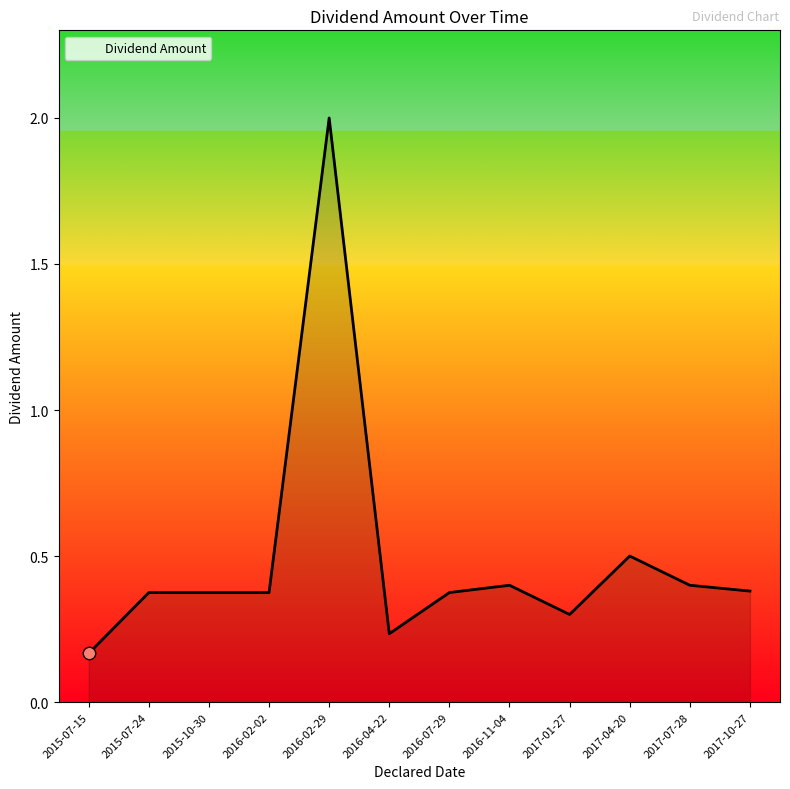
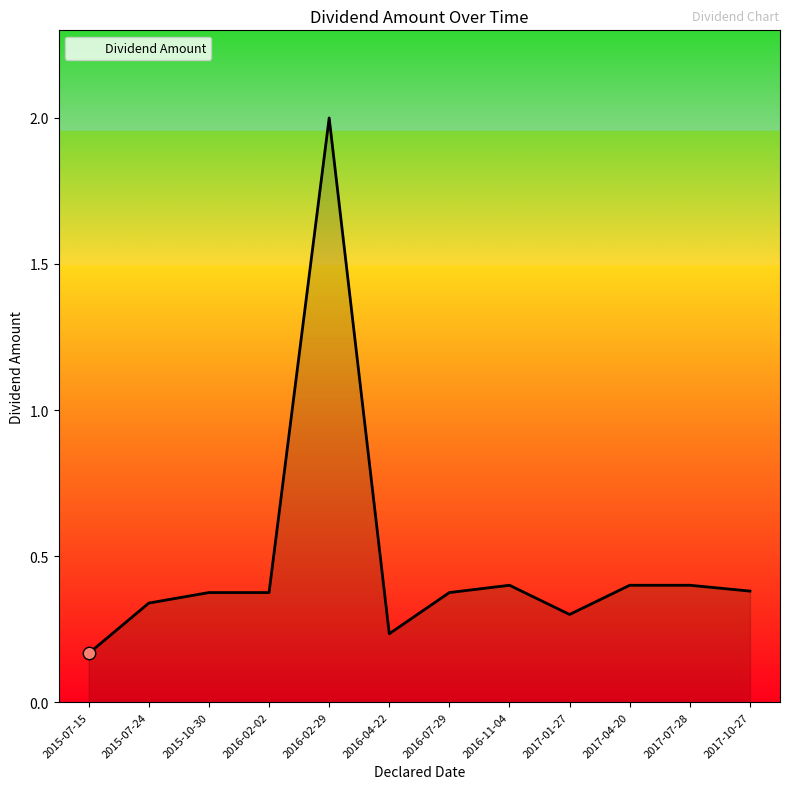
  {
    "Dividend Amount": {
-     "2015-07-24": 0.38,
+     "2015-07-24": 0.34,
      "2015-10-30": 0.38,
      "2016-02-02": 0.38,
      "2016-02-29": 2.00,
      "2016-04-22": 0.23,
      "2016-07-29": 0.38,
      "2016-11-04": 0.40,
      "2017-01-27": 0.30,
-     "2017-04-20": 0.5,
+     "2017-04-20": 0.4,
      "2017-07-28": 0.40,
      "2017-10-27": 0.38
    }
  }
